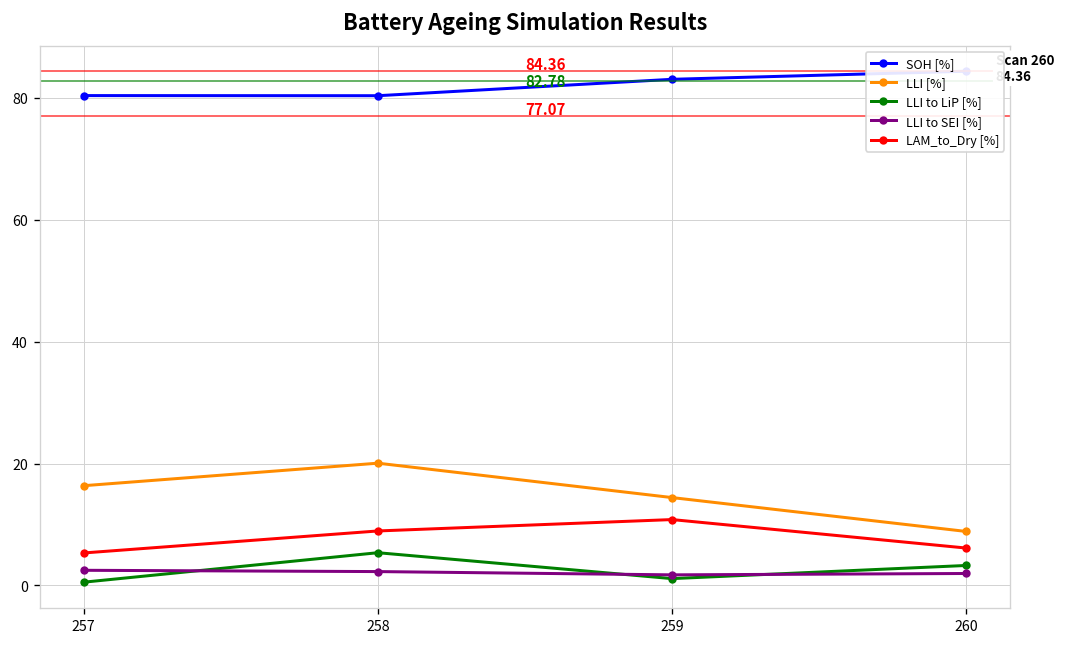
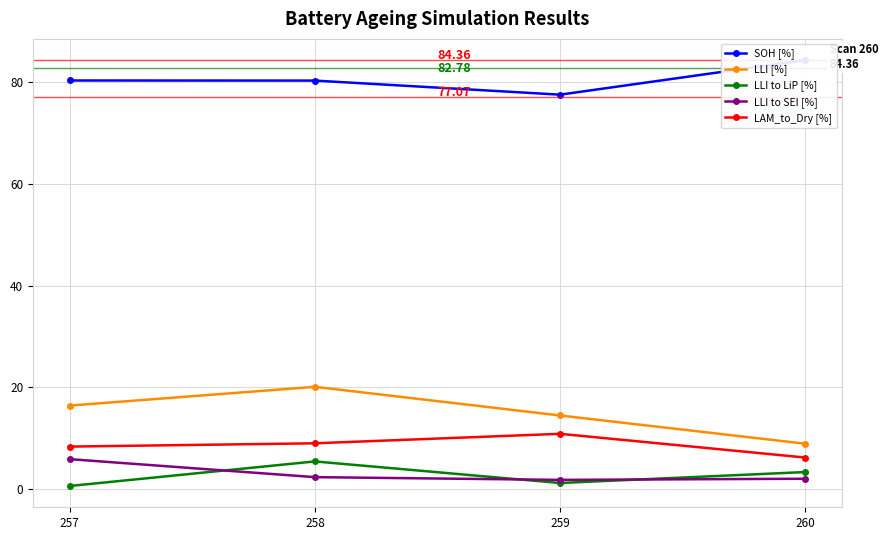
  {
    "SOH [%]": {
      "257": 80,
      "258": 80,
-     "259": 83
+     "259": 78
    },
    "LLI [%]": {
      "257": 16,
      "258": 20,
      "259": 14,
      "260": 9
    },
    "LLI to LiP [%]": {
      "257": 1,
      "258": 5,
      "259": 1,
      "260": 3
    },
    "LLI to SEI [%]": {
-     "257": 2,
+     "257": 6,
      "258": 2,
      "259": 2,
      "260": 2
    },
    "LAM_to_Dry [%]": {
-     "257": 5,
+     "257": 8,
      "258": 9,
      "259": 11,
      "260": 6
    }
  }
